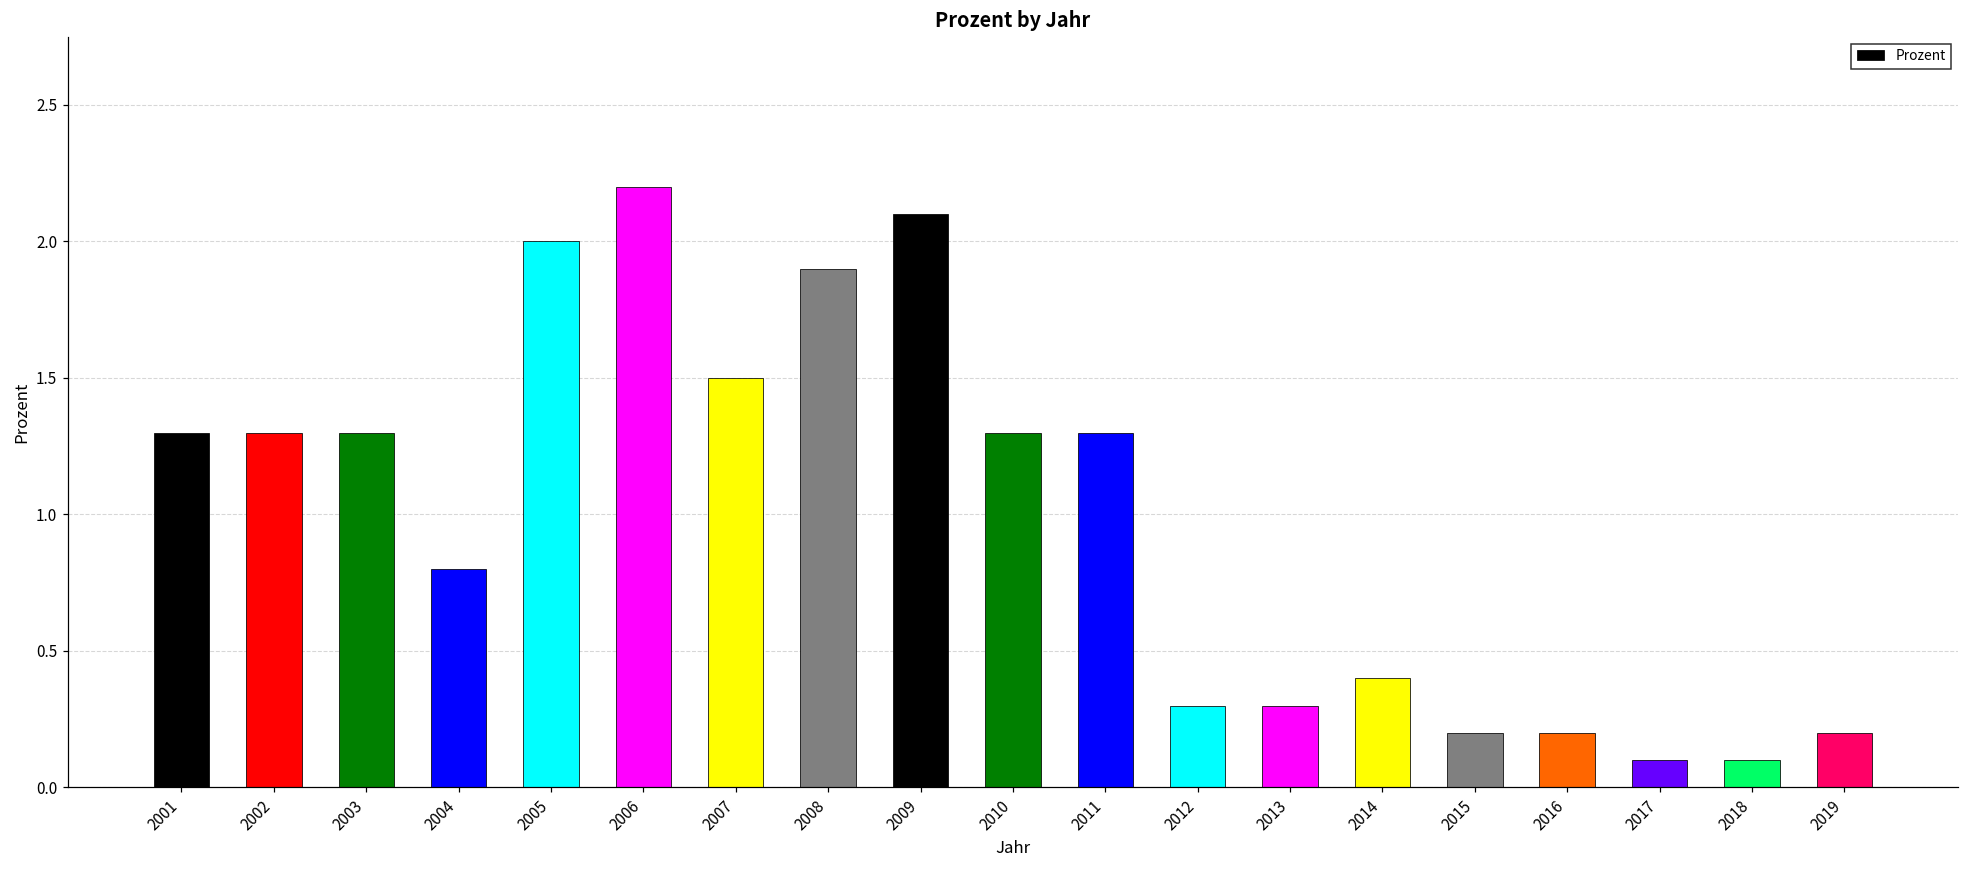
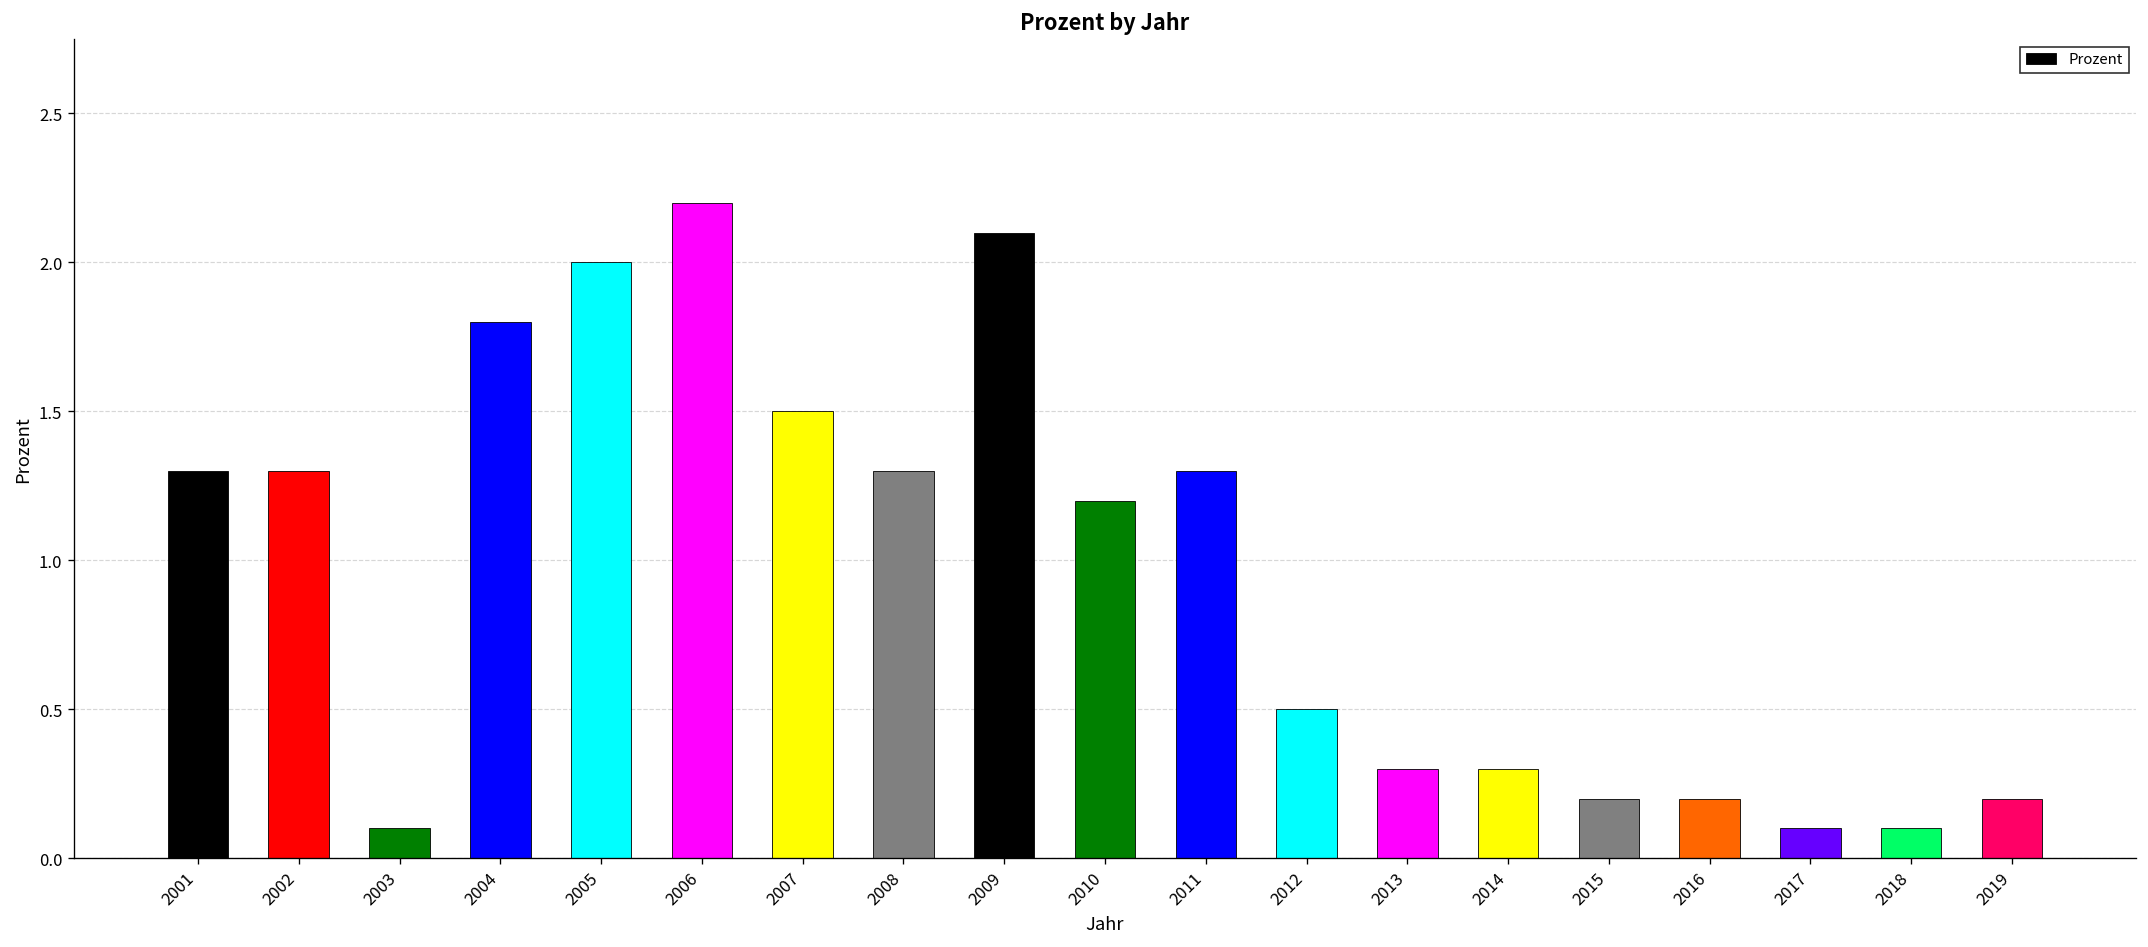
  {
    "2001": 1.3,
    "2002": 1.3,
-   "2003": 1.3,
-   "2004": 0.8,
+   "2003": 0.1,
+   "2004": 1.8,
    "2005": 2.0,
    "2006": 2.2,
    "2007": 1.5,
-   "2008": 1.9,
+   "2008": 1.3,
    "2009": 2.1,
-   "2010": 1.3,
+   "2010": 1.2,
    "2011": 1.3,
-   "2012": 0.3,
+   "2012": 0.5,
    "2013": 0.3,
-   "2014": 0.4,
+   "2014": 0.3,
    "2015": 0.2,
    "2016": 0.2,
    "2017": 0.1,
    "2018": 0.1,
    "2019": 0.2
  }
